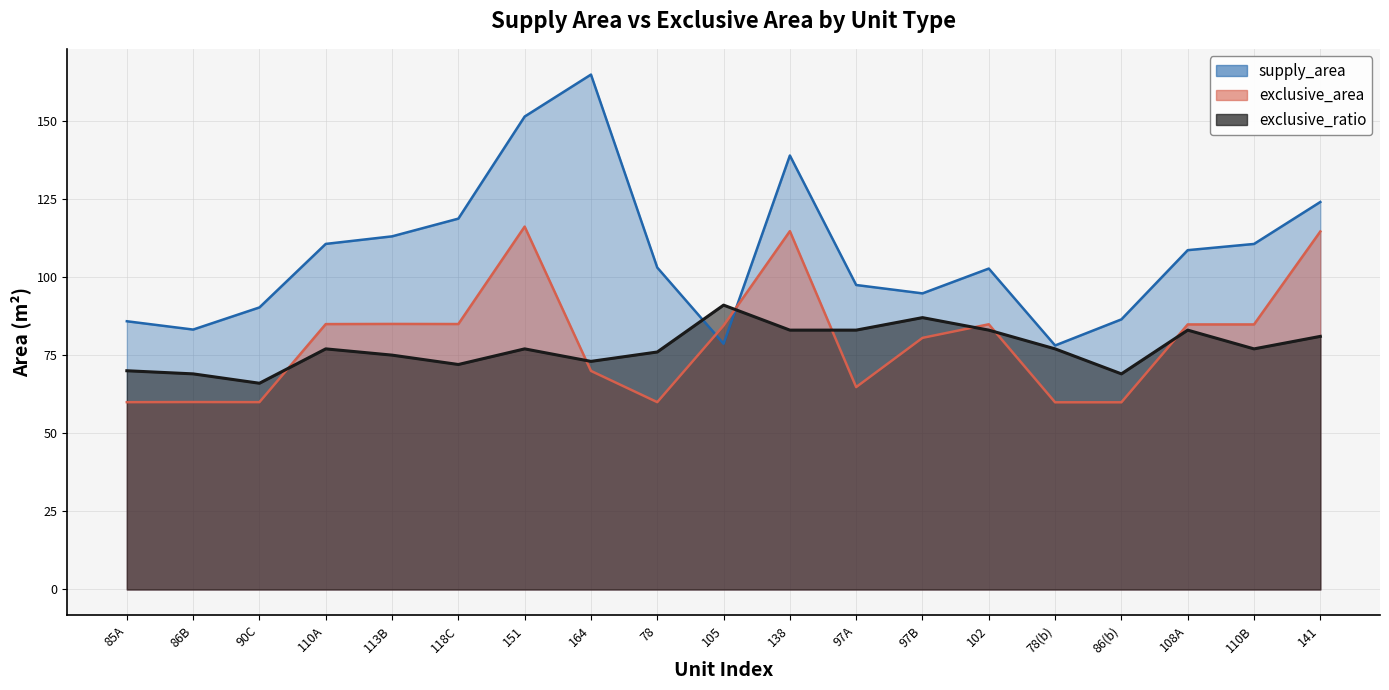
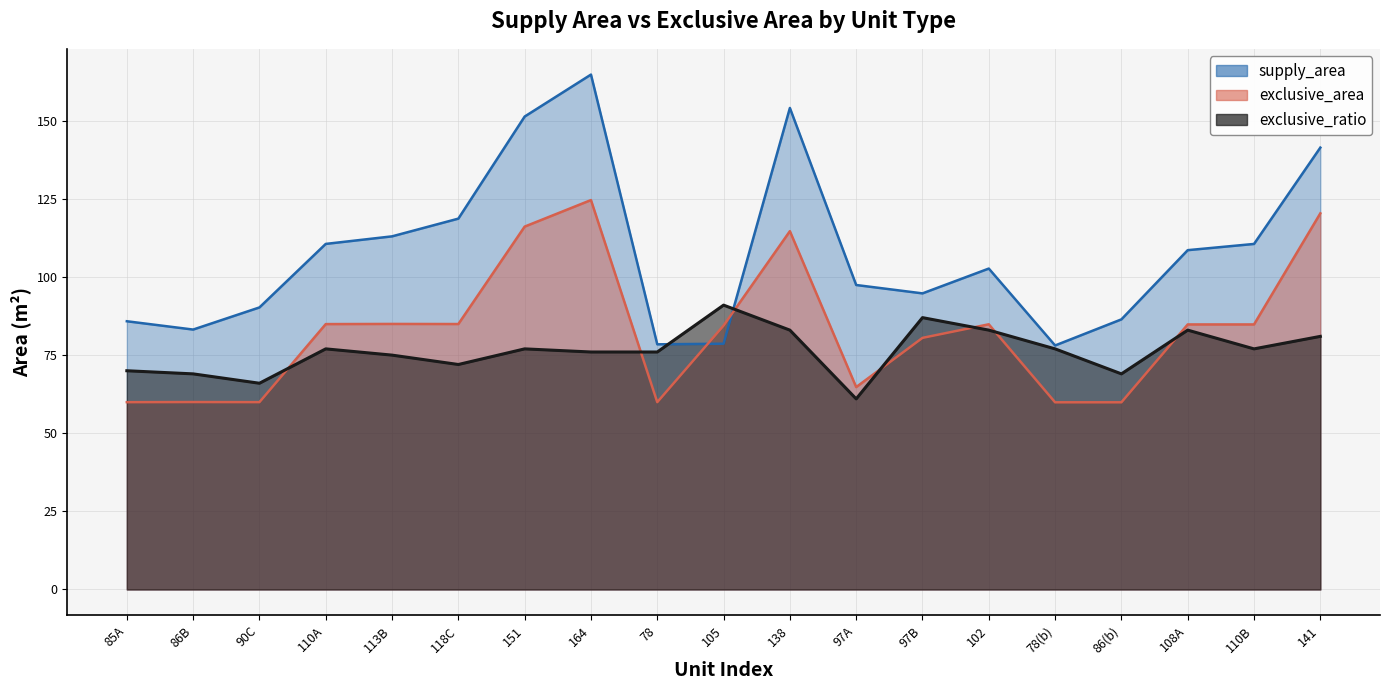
  {
    "supply_area": {
      "85A": 86,
      "86B": 83,
      "90C": 90,
      "110A": 111,
      "113B": 113,
      "118C": 119,
      "151": 151,
      "164": 165,
-     "78": 103,
+     "78": 78,
      "105": 79,
-     "138": 139,
+     "138": 154,
      "97A": 97,
      "97B": 95,
      "102": 103,
      "78(b)": 78,
      "86(b)": 86,
      "108A": 109,
      "110B": 111,
-     "141": 124
+     "141": 141
    },
    "exclusive_area": {
      "85A": 60,
      "86B": 60,
      "90C": 60,
      "110A": 85,
      "113B": 85,
      "118C": 85,
      "151": 116,
-     "164": 70,
+     "164": 125,
      "78": 60,
      "105": 84,
      "138": 115,
      "97A": 65,
      "97B": 81,
      "102": 85,
      "78(b)": 60,
      "86(b)": 60,
      "108A": 85,
      "110B": 85,
-     "141": 115
+     "141": 120
    },
    "exclusive_ratio": {
      "85A": 70,
      "86B": 69,
      "90C": 66,
      "110A": 77,
      "113B": 75,
      "118C": 72,
      "151": 77,
-     "164": 73,
+     "164": 76,
      "78": 76,
      "105": 91,
      "138": 83,
-     "97A": 83,
+     "97A": 61,
      "97B": 87,
      "102": 83,
      "78(b)": 77,
      "86(b)": 69,
      "108A": 83,
      "110B": 77,
      "141": 81
    }
  }
